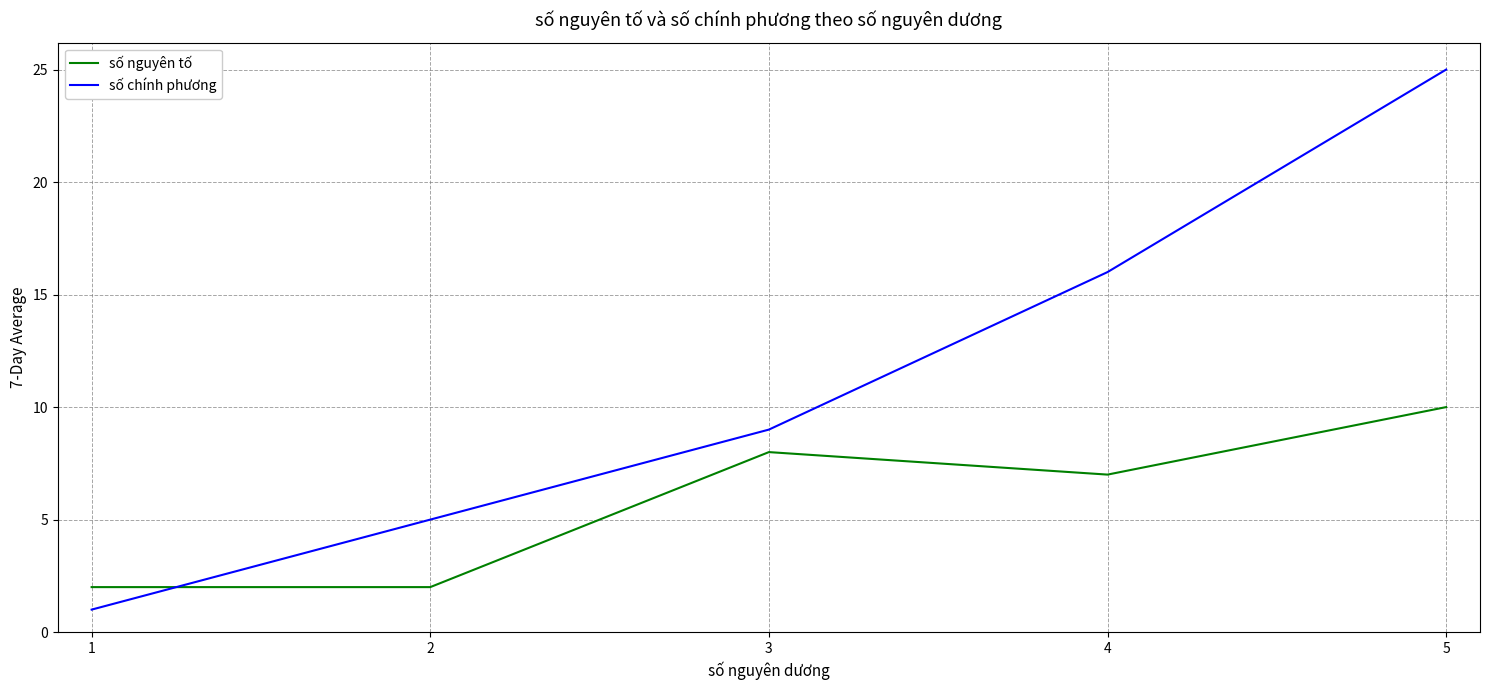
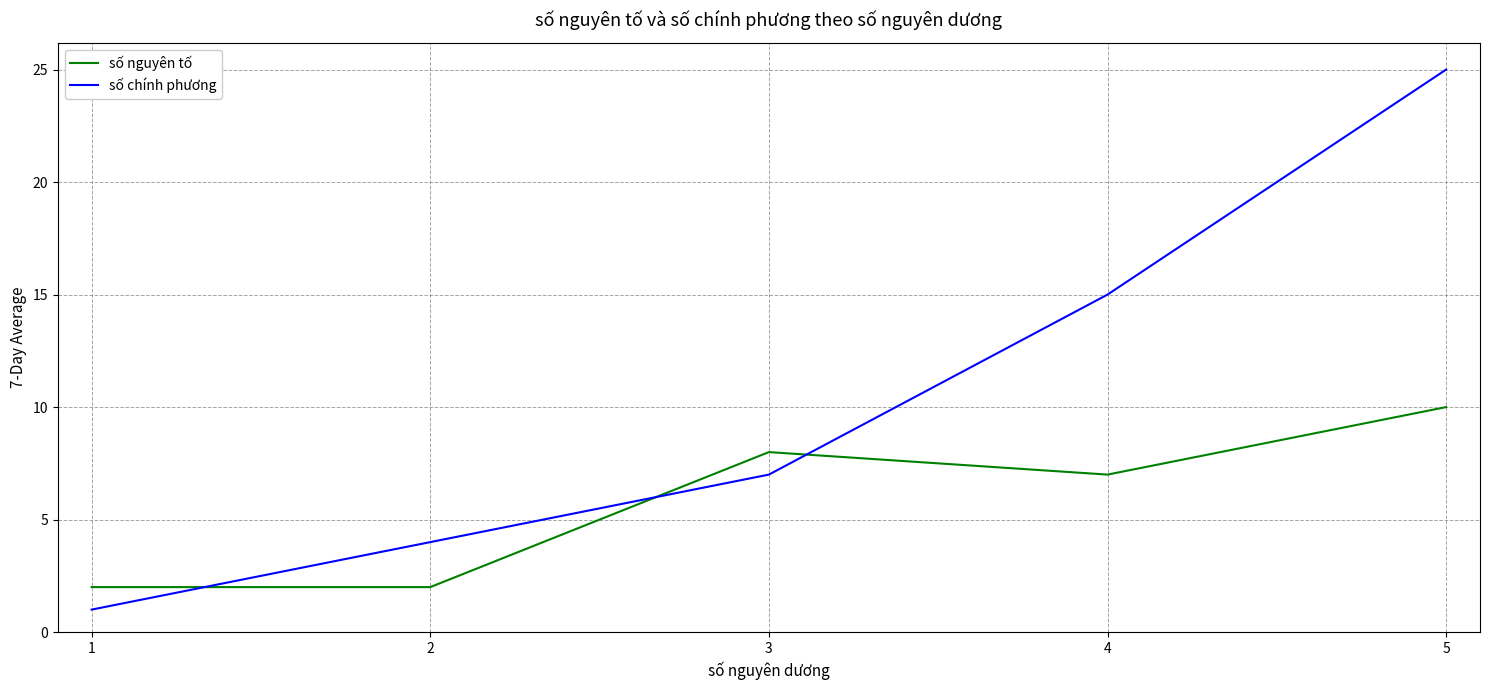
  {
    "số nguyên tố": {
      "1": 2,
      "2": 2,
      "3": 8,
      "4": 7,
      "5": 10
    },
    "số chính phương": {
      "1": 1,
-     "2": 5,
-     "3": 9,
-     "4": 16,
+     "2": 4,
+     "3": 7,
+     "4": 15,
      "5": 25
    }
  }
